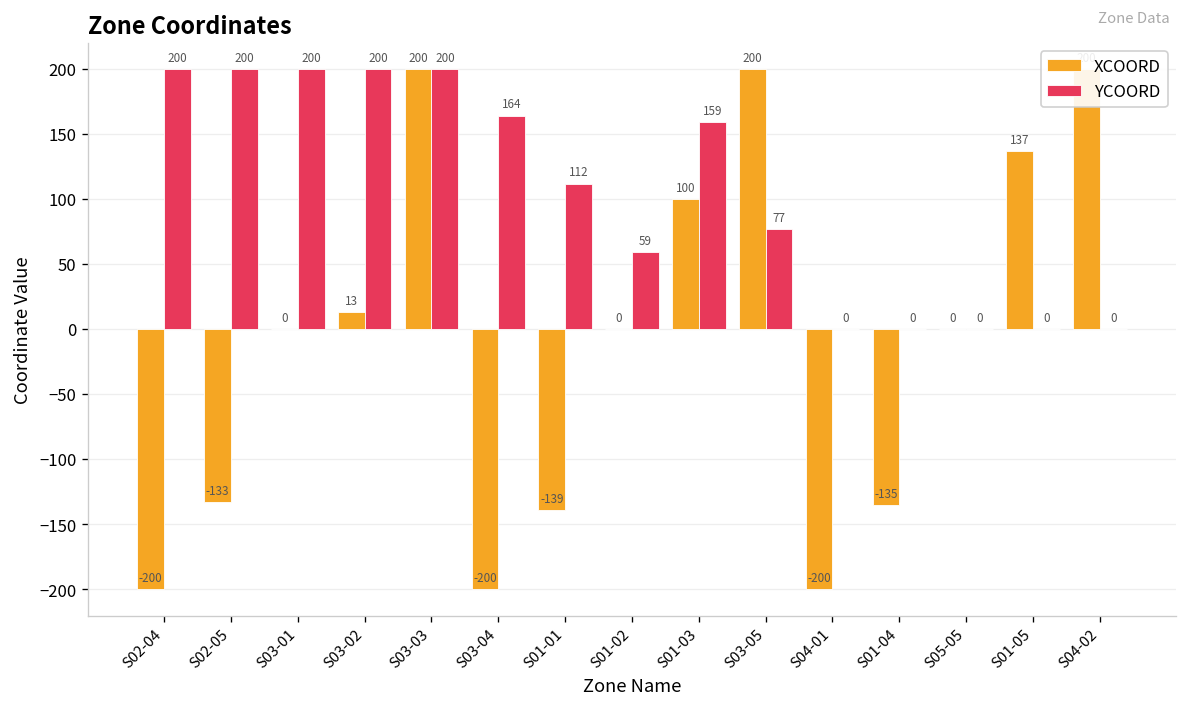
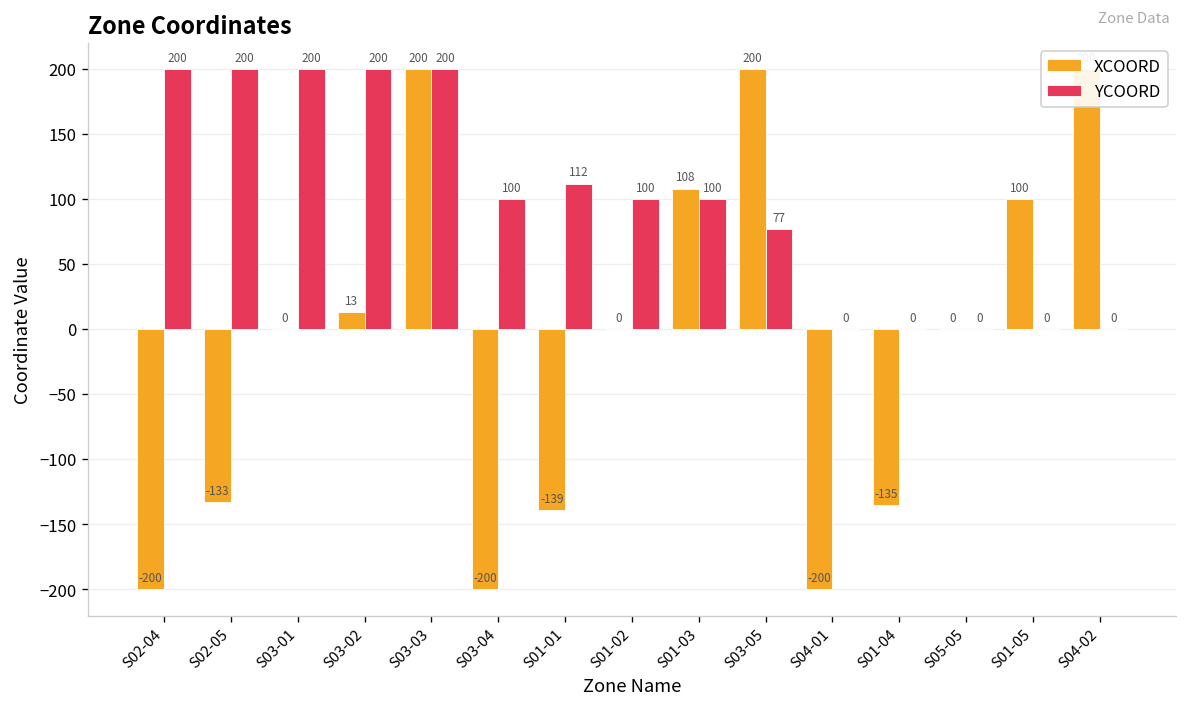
  {
    "XCOORD": {
      "S02-04": -200,
      "S02-05": -133,
      "S03-01": 0,
      "S03-02": 13,
      "S03-03": 200,
      "S03-04": -200,
      "S01-01": -139,
      "S01-02": 0,
-     "S01-03": 100,
+     "S01-03": 108,
      "S03-05": 200,
      "S04-01": -200,
      "S01-04": -135,
      "S05-05": 0,
-     "S01-05": 137
+     "S01-05": 100
    },
    "YCOORD": {
      "S02-04": 200,
      "S02-05": 200,
      "S03-01": 200,
      "S03-02": 200,
      "S03-03": 200,
-     "S03-04": 164,
+     "S03-04": 100,
      "S01-01": 112,
-     "S01-02": 59,
-     "S01-03": 159,
+     "S01-02": 100,
+     "S01-03": 100,
      "S03-05": 77,
      "S04-01": 0,
      "S01-04": 0,
      "S05-05": 0,
      "S01-05": 0,
      "S04-02": 0
    }
  }
